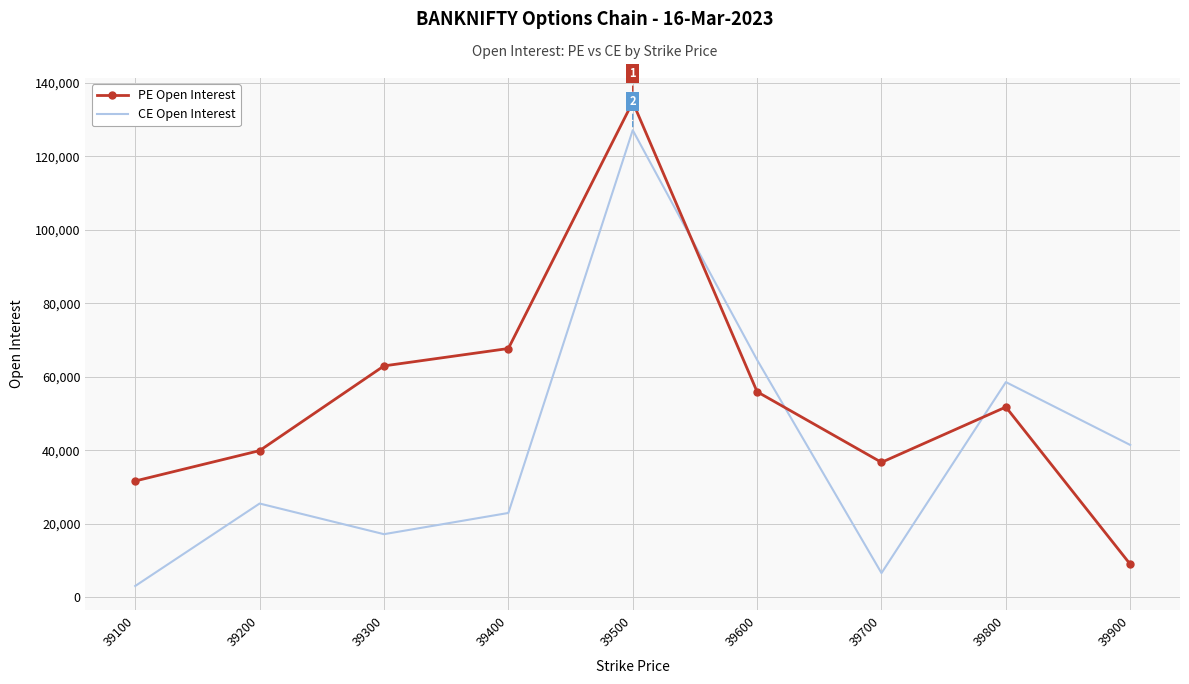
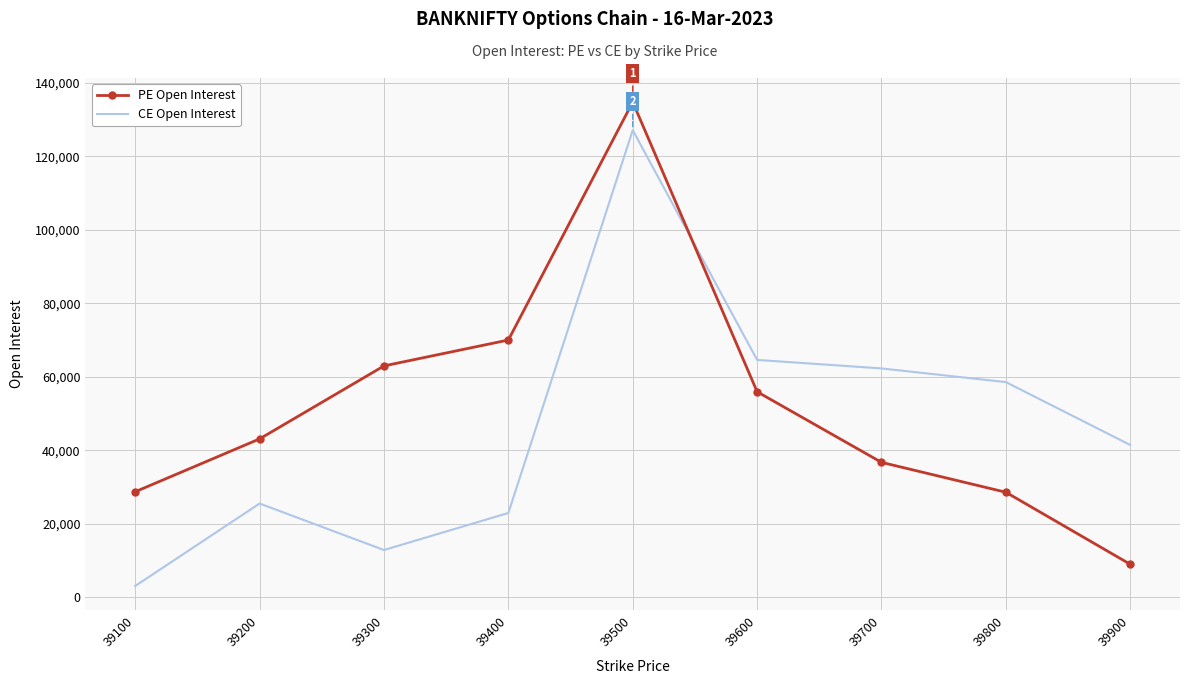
  {
    "PE Open Interest": {
-     "39100": "32,000",
-     "39200": "40,000",
+     "39100": "29,000",
+     "39200": "43,000",
      "39300": "63,000",
-     "39400": "68,000",
+     "39400": "70,000",
      "39600": "56,000",
      "39700": "37,000",
-     "39800": "52,000",
+     "39800": "29,000",
      "39900": "9,000"
    },
    "CE Open Interest": {
      "39100": "3,000",
      "39200": "26,000",
-     "39300": "17,000",
+     "39300": "13,000",
      "39400": "23,000",
      "39500": "127,000",
      "39600": "65,000",
-     "39700": "7,000",
+     "39700": "62,000",
      "39800": "59,000",
      "39900": "41,000"
    }
  }
